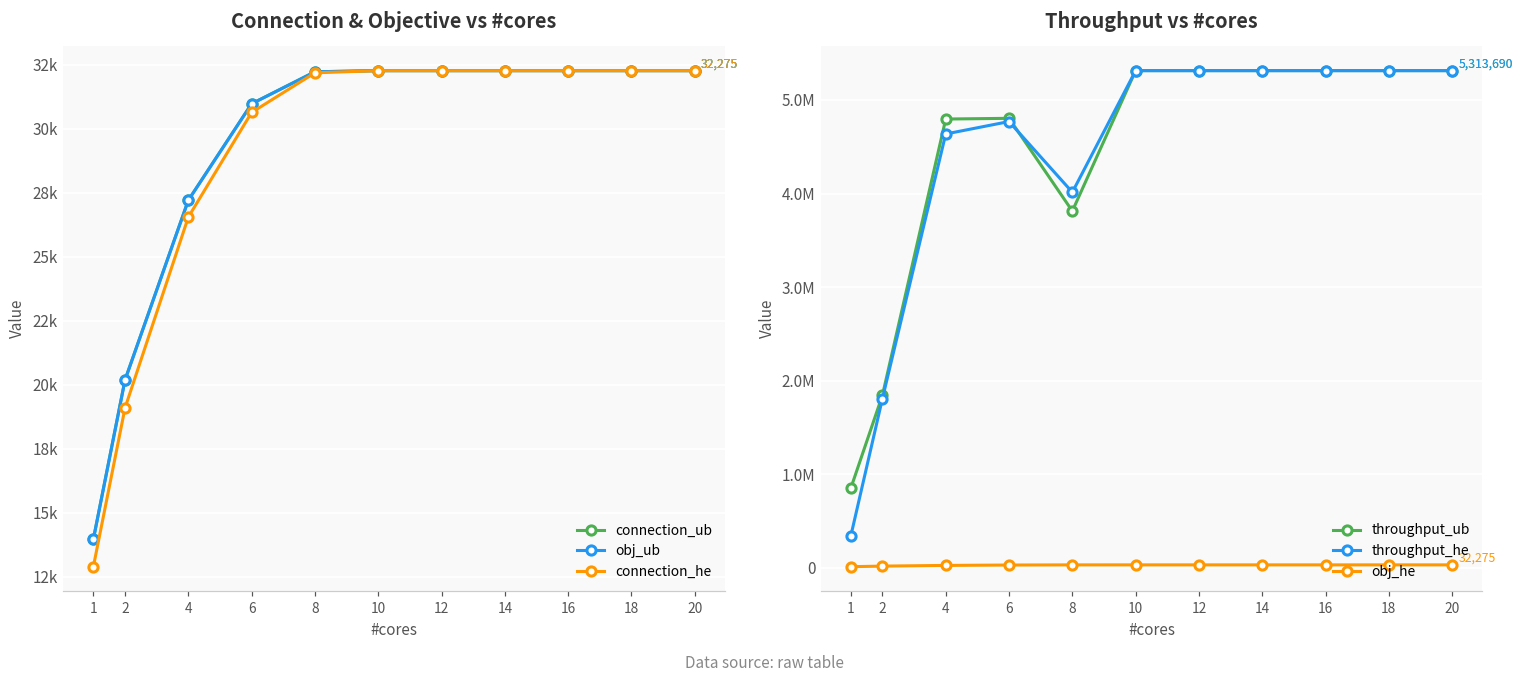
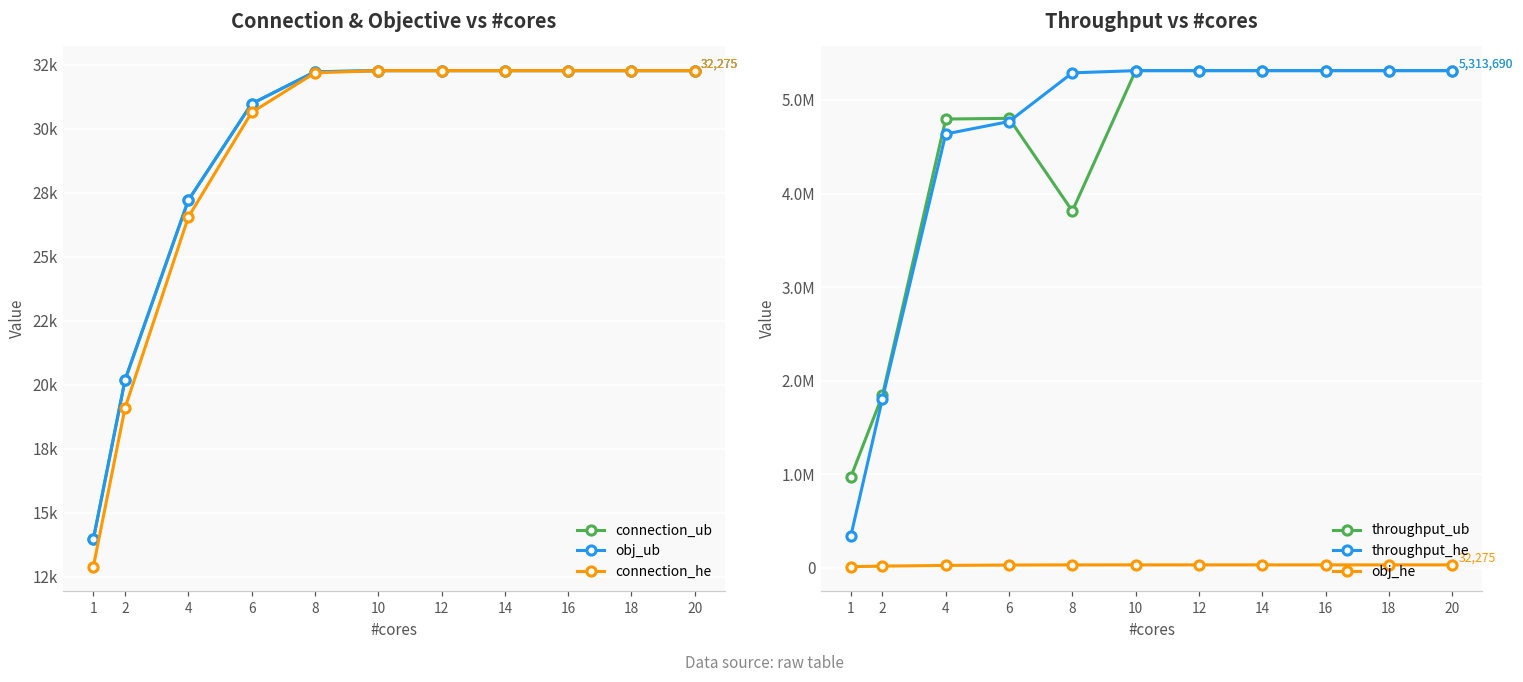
  {
    "Throughput vs #cores": {
      "throughput_ub": {
-       "1": "900000",
+       "1": "1000000",
        "2": "1800000",
        "4": "4800000",
        "6": "4800000",
        "8": "3800000"
      },
      "throughput_he": {
        "1": "300000",
        "2": "1800000",
        "4": "4600000",
        "6": "4800000",
-       "8": "4000000"
+       "8": "5300000"
      },
      "obj_he": {
        "20": "32,275"
      }
    }
  }
